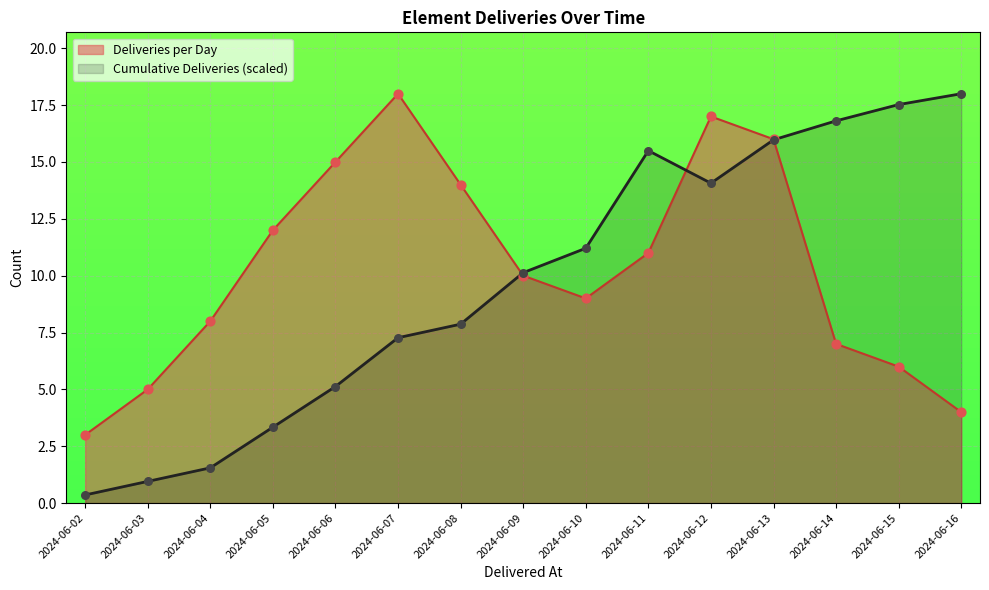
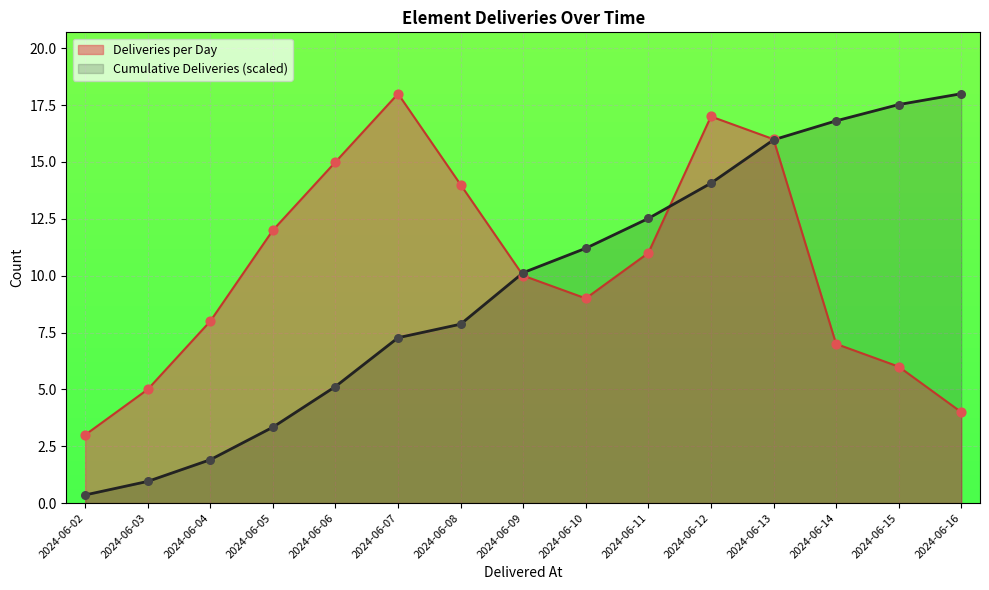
  {
    "Deliveries per Day": {
      "2024-06-02": 3.0,
      "2024-06-03": 5.0,
      "2024-06-04": 8.0,
      "2024-06-05": 12.0,
      "2024-06-06": 15.0,
      "2024-06-07": 18.0,
      "2024-06-08": 14.0,
      "2024-06-09": 10.0,
      "2024-06-10": 9.0,
      "2024-06-11": 11.0,
      "2024-06-12": 17.0,
      "2024-06-14": 7.0,
      "2024-06-15": 6.0,
      "2024-06-16": 4.0
    },
    "Cumulative Deliveries (scaled)": {
      "2024-06-02": 0.4,
      "2024-06-03": 1.0,
-     "2024-06-04": 1.5,
+     "2024-06-04": 1.9,
      "2024-06-05": 3.3,
      "2024-06-06": 5.1,
      "2024-06-07": 7.3,
      "2024-06-08": 7.9,
      "2024-06-09": 10.1,
      "2024-06-10": 11.2,
-     "2024-06-11": 15.5,
+     "2024-06-11": 12.5,
      "2024-06-12": 14.1,
      "2024-06-14": 16.8,
      "2024-06-15": 17.5,
      "2024-06-16": 18.0
    }
  }
